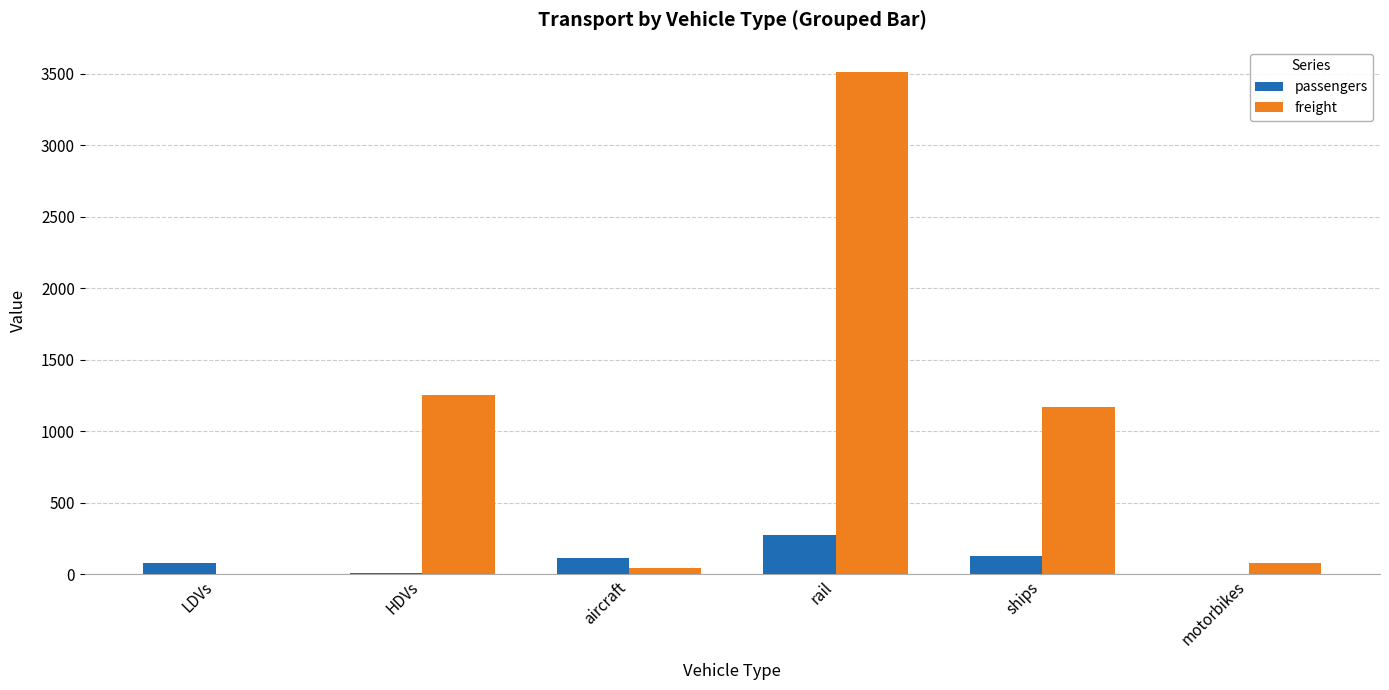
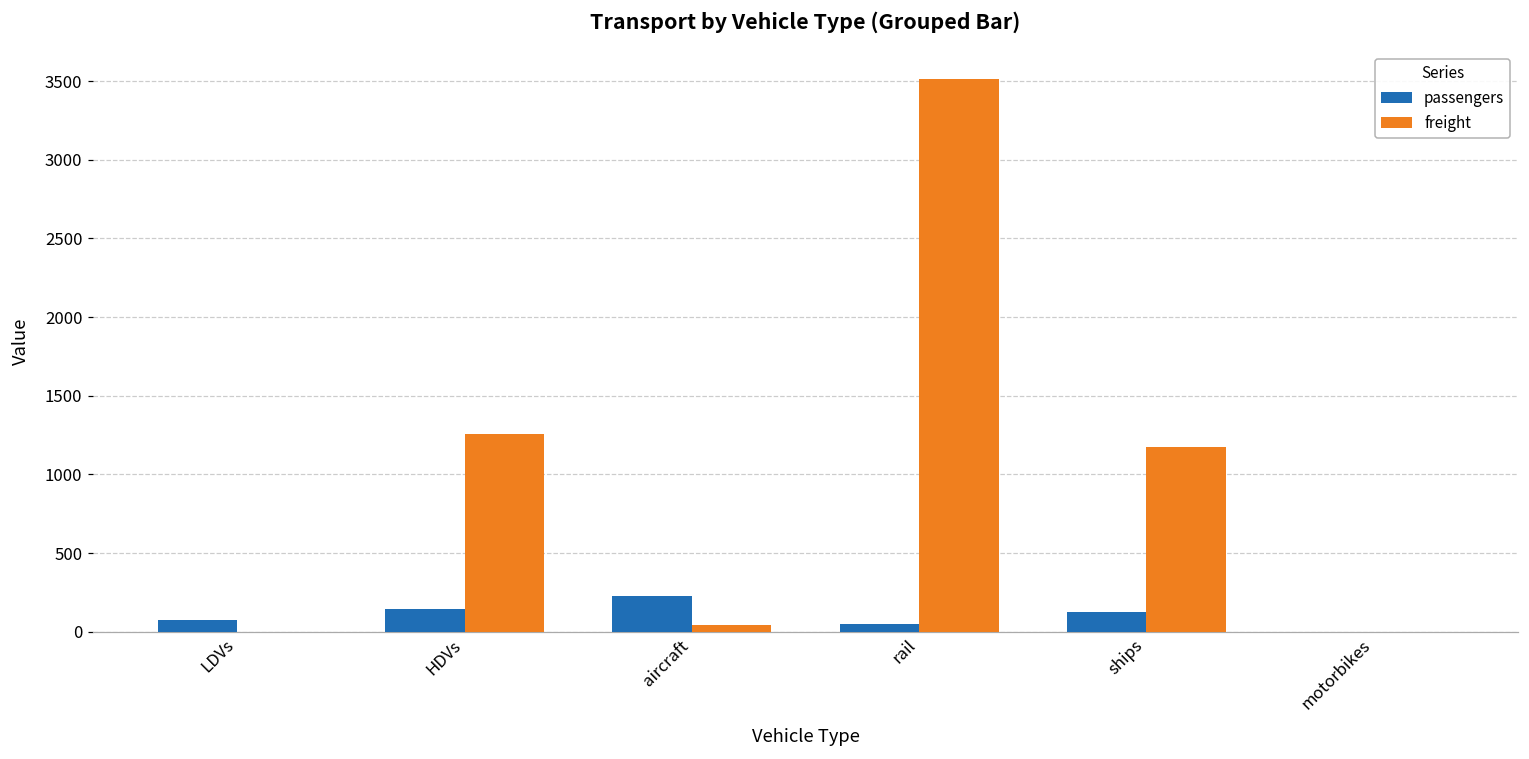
  {
    "passengers": {
      "LDVs": 80,
-     "HDVs": 10,
-     "aircraft": 110,
-     "rail": 270,
+     "HDVs": 140,
+     "aircraft": 220,
+     "rail": 50,
      "ships": 130
    },
    "freight": {
      "LDVs": 0,
      "HDVs": 1260,
      "aircraft": 40,
      "rail": 3510,
      "ships": 1170,
-     "motorbikes": 80
+     "motorbikes": 0
    }
  }
